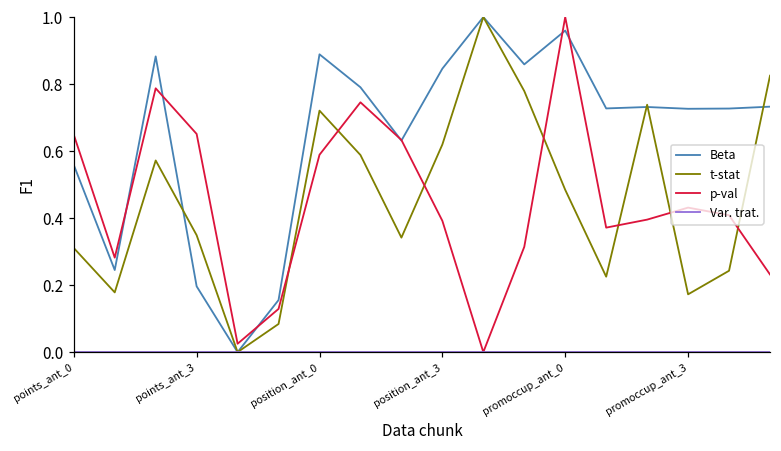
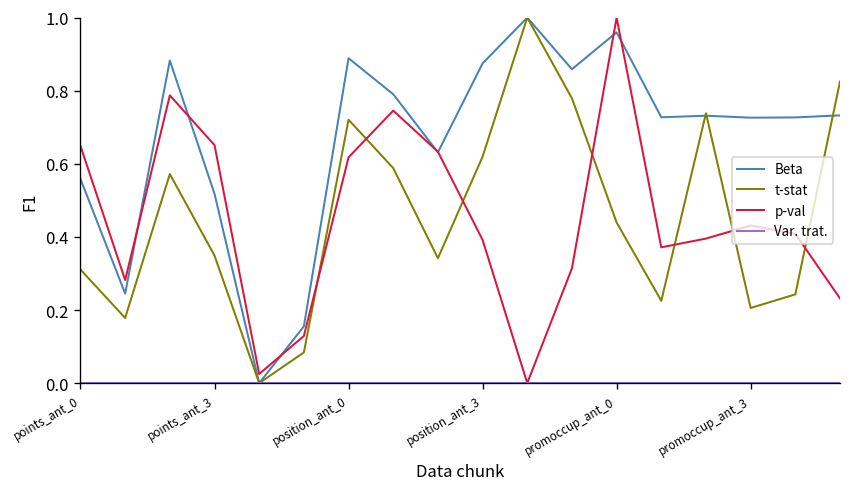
  {
    "Beta": {
      "points_ant_0": 0.56,
-     "points_ant_3": 0.20,
+     "points_ant_3": 0.52,
      "position_ant_0": 0.89,
-     "position_ant_3": 0.85,
+     "position_ant_3": 0.87,
      "promoccup_ant_0": 0.96,
      "promoccup_ant_3": 0.73
    },
    "t-stat": {
      "points_ant_0": 0.31,
      "points_ant_3": 0.35,
      "position_ant_0": 0.72,
      "position_ant_3": 0.62,
-     "promoccup_ant_0": 0.48,
-     "promoccup_ant_3": 0.17
+     "promoccup_ant_0": 0.44,
+     "promoccup_ant_3": 0.21
    },
    "p-val": {
      "points_ant_0": 0.65,
      "points_ant_3": 0.65,
-     "position_ant_0": 0.59,
+     "position_ant_0": 0.62,
      "position_ant_3": 0.39,
      "promoccup_ant_0": 1.00
    },
    "Var. trat.": {
      "points_ant_0": 0.00,
      "points_ant_3": 0.00,
      "position_ant_0": 0.00,
      "position_ant_3": 0.00,
      "promoccup_ant_0": 0.00,
      "promoccup_ant_3": 0.00
    }
  }
